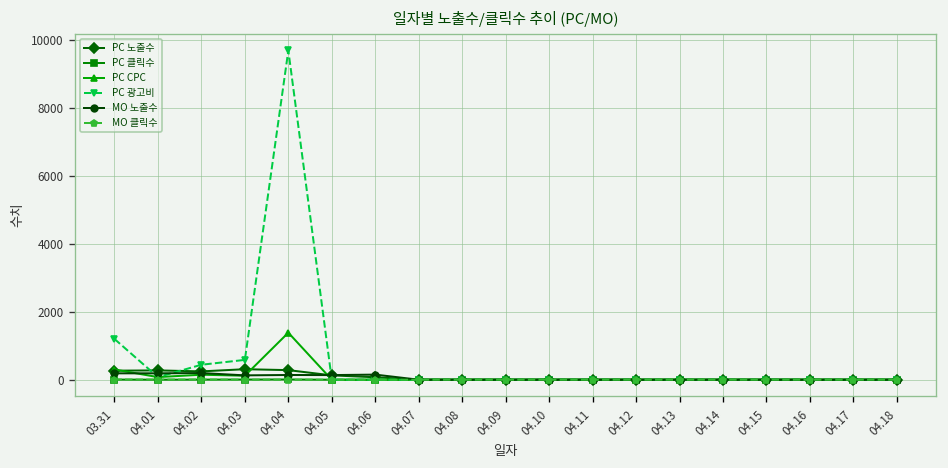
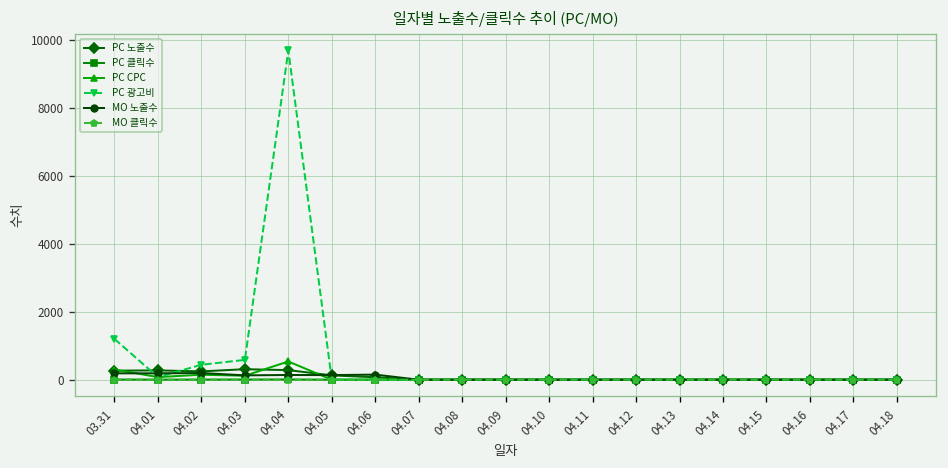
  {
    "PC CPC": {
-     "04.04": 1400
+     "04.04": 500
    }
  }
